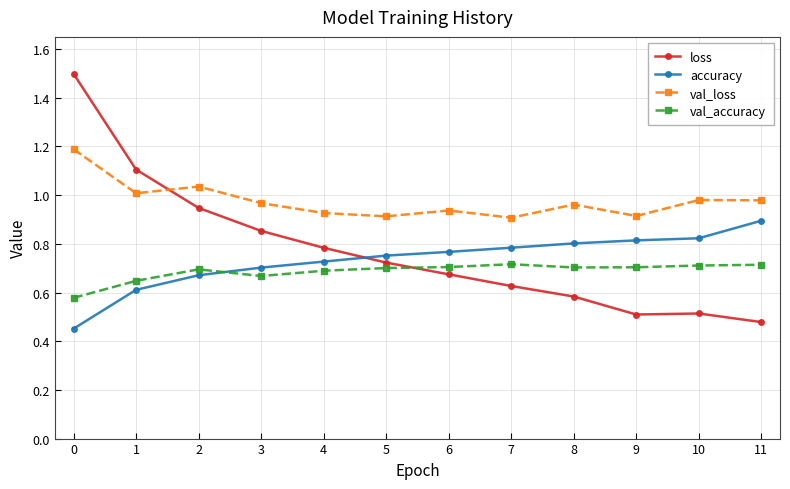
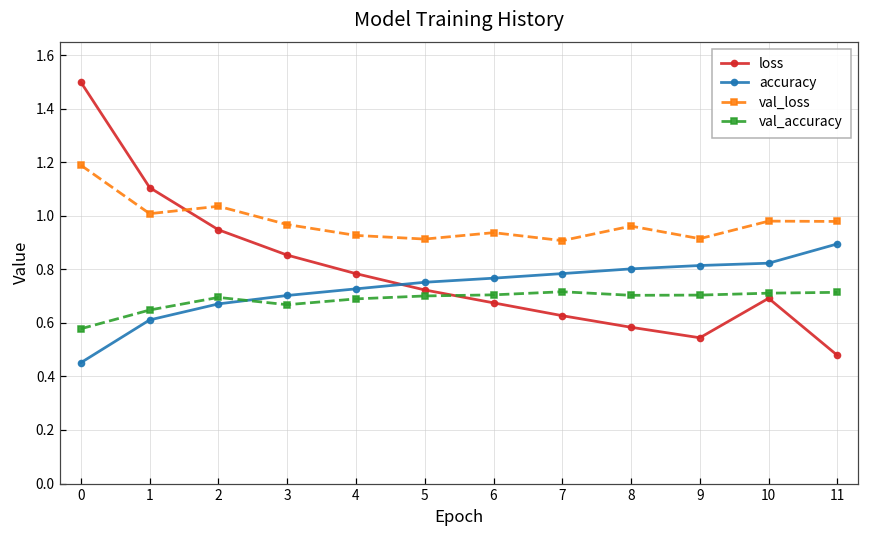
  {
    "loss": {
      "0": 1.50,
      "1": 1.11,
      "2": 0.95,
      "3": 0.85,
      "4": 0.78,
      "5": 0.72,
      "6": 0.67,
      "7": 0.63,
      "8": 0.58,
-     "9": 0.51,
-     "10": 0.51,
+     "9": 0.54,
+     "10": 0.69,
      "11": 0.48
    },
    "accuracy": {
      "0": 0.45,
      "1": 0.61,
      "2": 0.67,
      "3": 0.70,
      "4": 0.73,
      "5": 0.75,
      "6": 0.77,
      "7": 0.78,
      "8": 0.80,
      "9": 0.81,
      "10": 0.82,
      "11": 0.89
    },
    "val_loss": {
      "0": 1.19,
      "1": 1.01,
      "2": 1.04,
      "3": 0.97,
      "4": 0.93,
      "5": 0.91,
      "6": 0.94,
      "7": 0.91,
      "8": 0.96,
      "9": 0.91,
      "10": 0.98,
      "11": 0.98
    },
    "val_accuracy": {
      "0": 0.58,
      "1": 0.65,
      "2": 0.70,
      "3": 0.67,
      "4": 0.69,
      "5": 0.70,
      "6": 0.70,
      "7": 0.72,
      "8": 0.70,
      "9": 0.70,
      "10": 0.71,
      "11": 0.71
    }
  }
